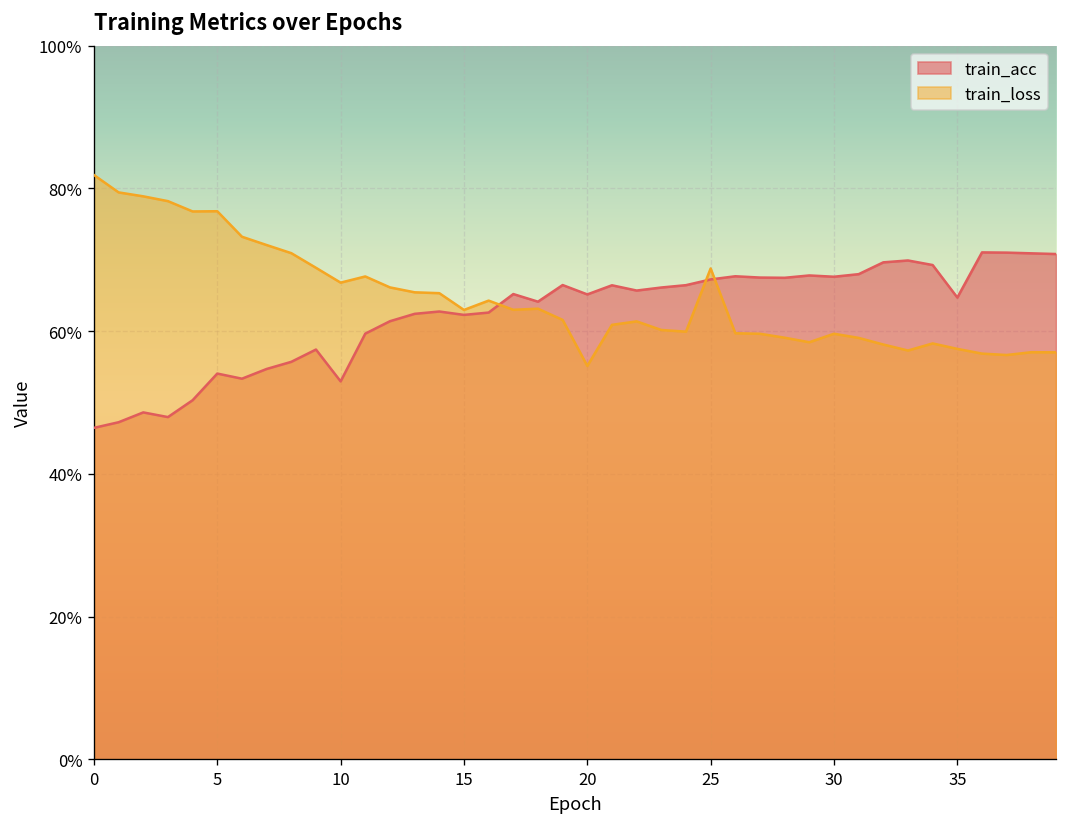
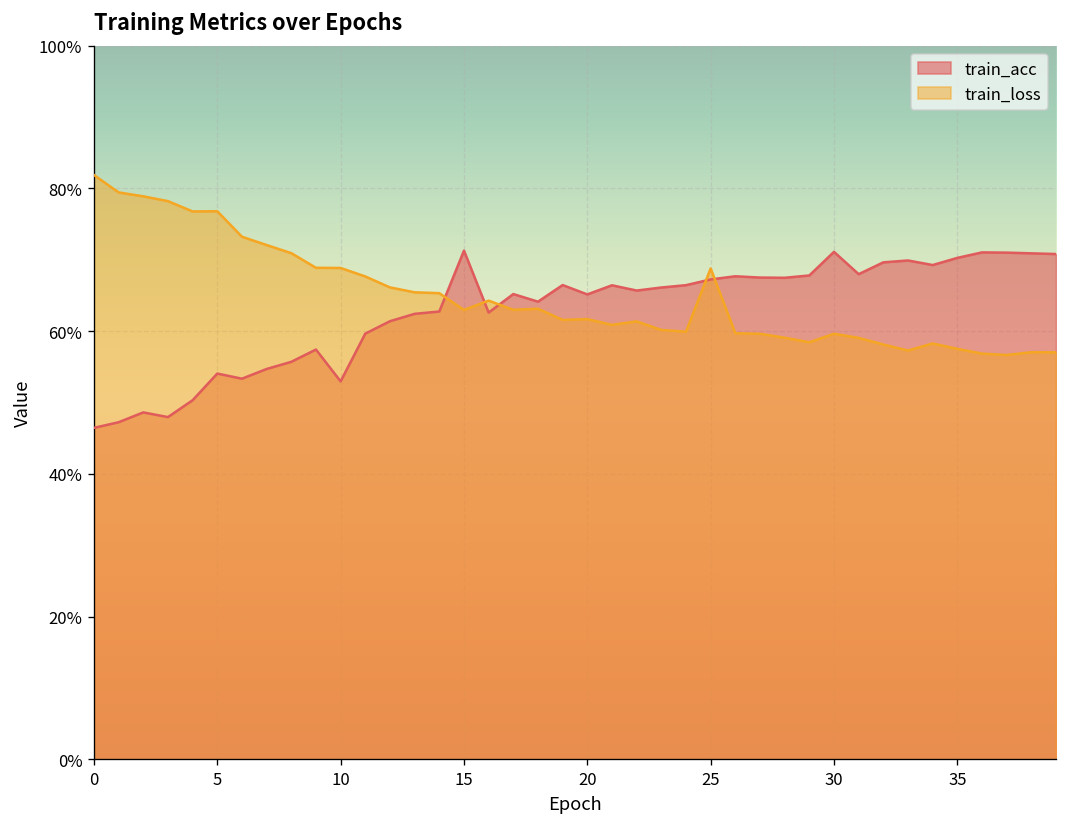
  {
    "train_acc": {
      "0": "46%",
      "5": "54%",
      "10": "53%",
-     "15": "62%",
+     "15": "71%",
      "20": "65%",
      "25": "67%",
-     "30": "68%",
-     "35": "65%"
+     "30": "71%",
+     "35": "70%"
    },
    "train_loss": {
      "0": "82%",
      "5": "77%",
-     "10": "67%",
+     "10": "69%",
      "15": "63%",
-     "20": "55%",
+     "20": "62%",
      "25": "69%",
      "30": "60%",
      "35": "58%"
    }
  }
